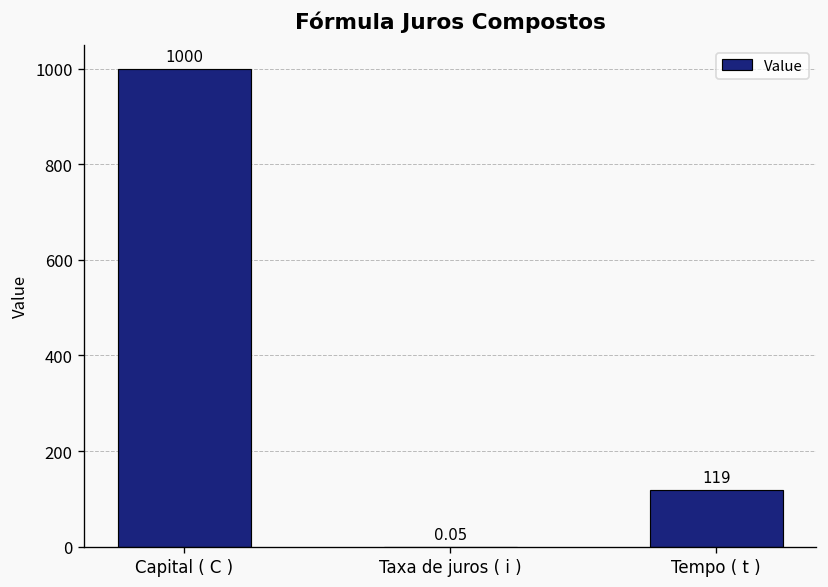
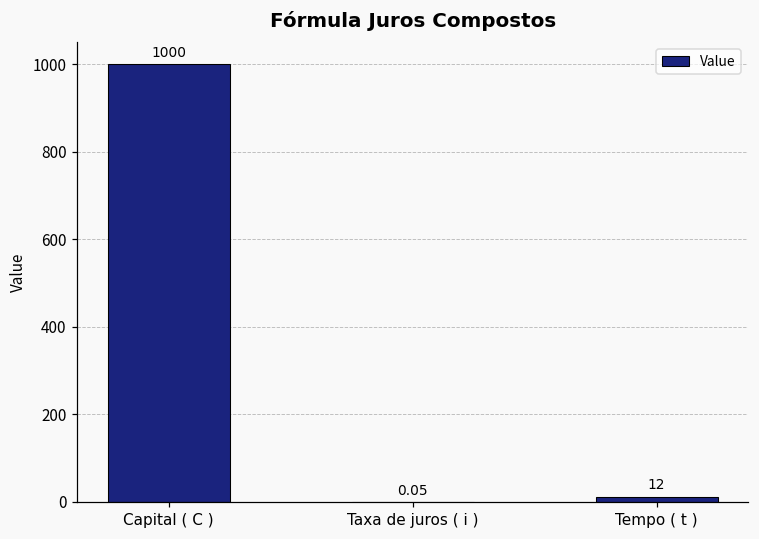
  {
    "Capital ( C )": 1000,
    "Taxa de juros ( i )": 0.05,
-   "Tempo ( t )": 119
+   "Tempo ( t )": 12
  }
